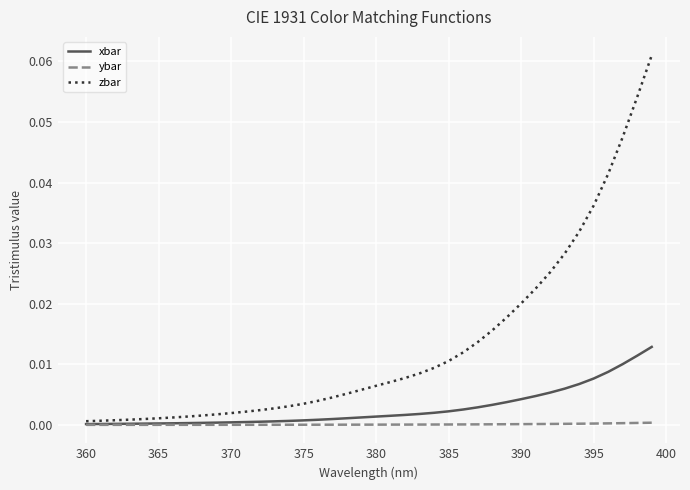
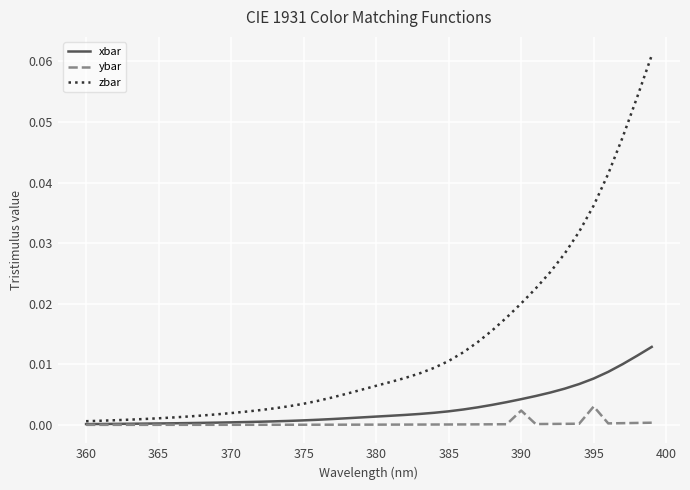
  {
    "ybar": {
      "375": 0.000,
      "380": 0.000,
      "385": 0.000,
-     "390": 0.000,
-     "395": 0.000
+     "390": 0.002,
+     "395": 0.003
    }
  }
